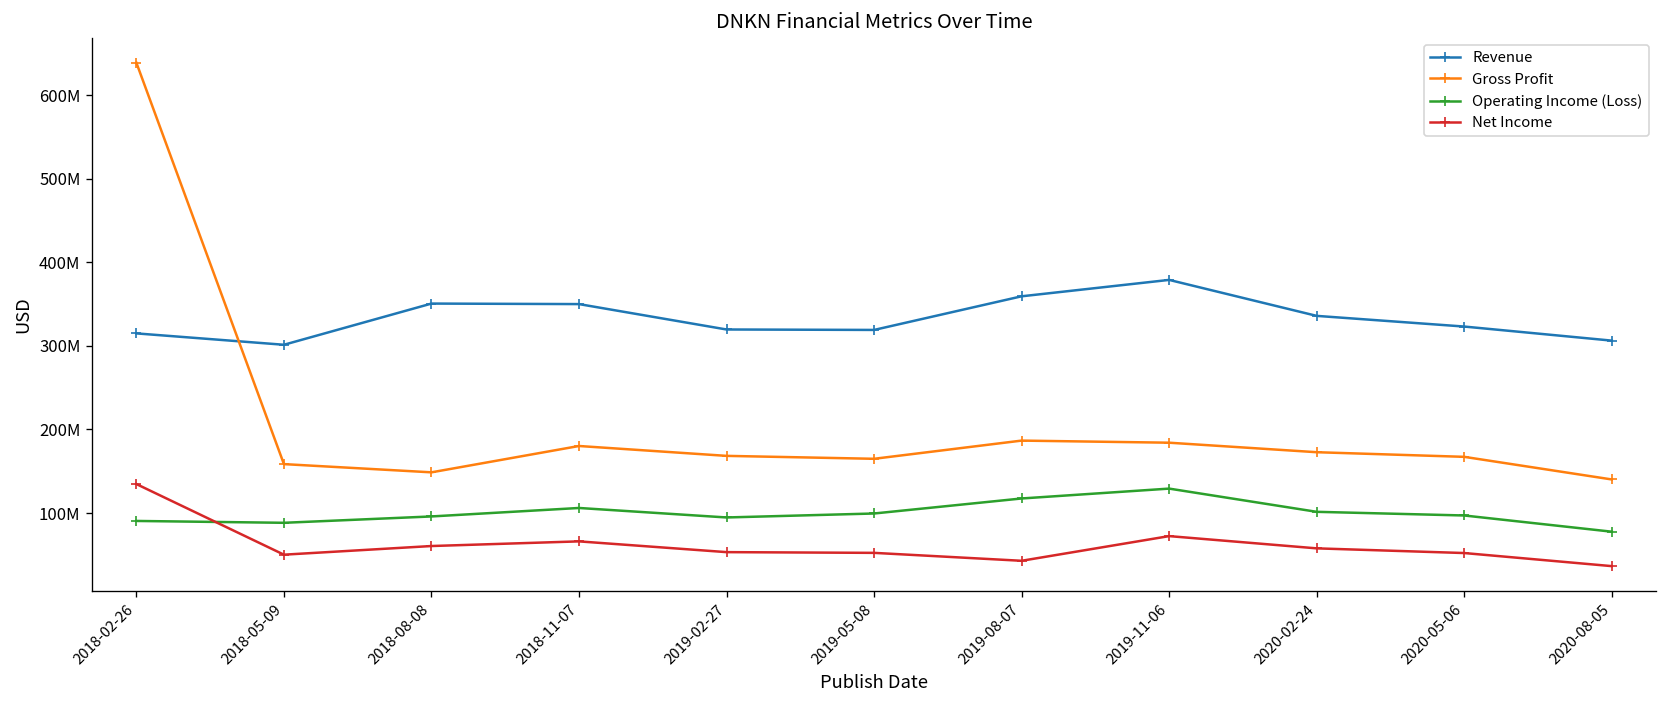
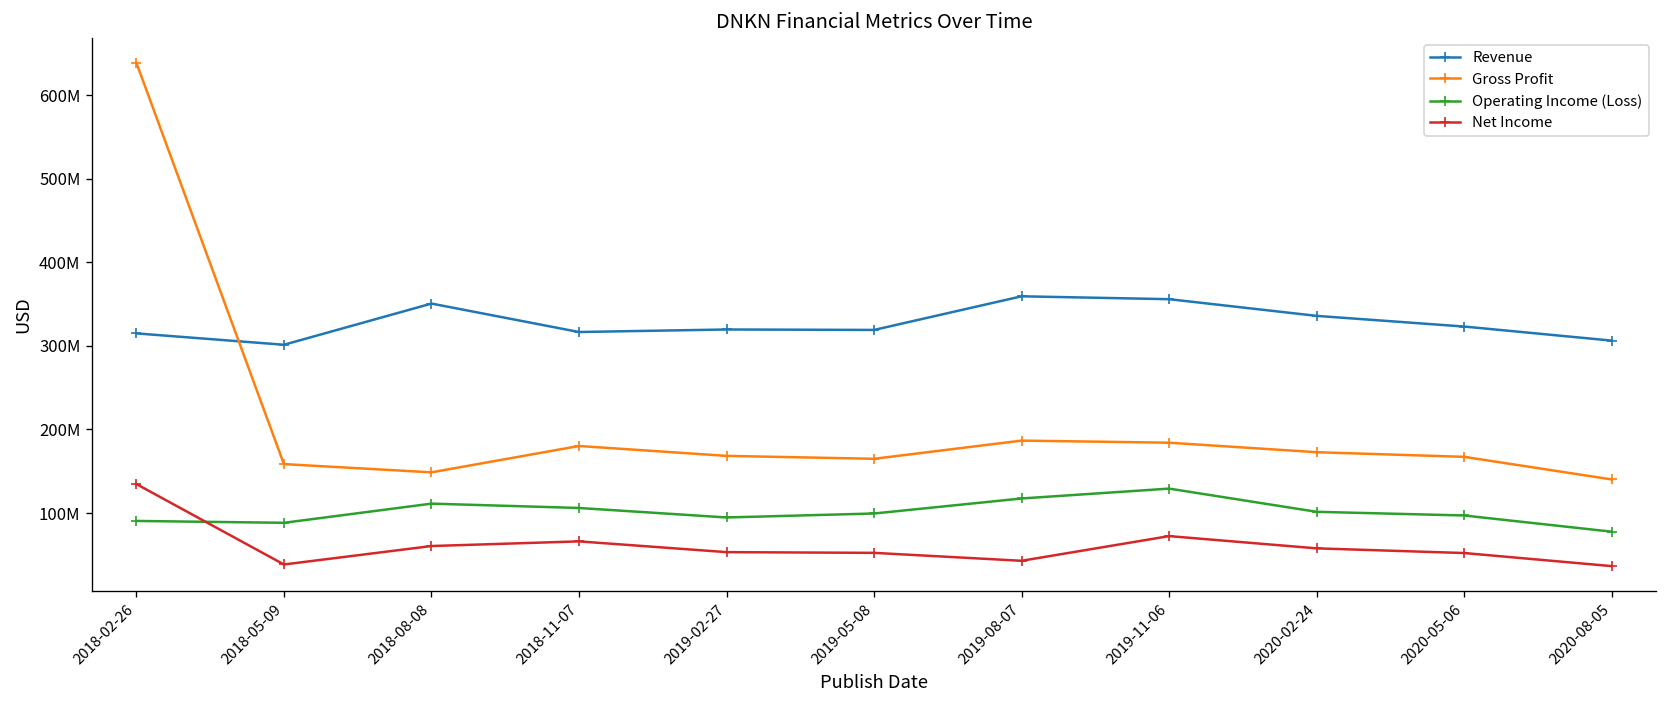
  {
    "Revenue": {
      "2018-02-26": 310000000,
      "2018-05-09": 300000000,
      "2018-08-08": 350000000,
-     "2018-11-07": 350000000,
+     "2018-11-07": 320000000,
      "2019-02-27": 320000000,
      "2019-05-08": 320000000,
      "2019-08-07": 360000000,
-     "2019-11-06": 380000000,
+     "2019-11-06": 360000000,
      "2020-02-24": 340000000,
      "2020-05-06": 320000000,
      "2020-08-05": 310000000
    },
    "Gross Profit": {
      "2018-02-26": 640000000,
      "2018-05-09": 160000000,
      "2018-08-08": 150000000,
      "2018-11-07": 180000000,
      "2019-02-27": 170000000,
      "2019-05-08": 160000000,
      "2019-08-07": 190000000,
      "2019-11-06": 180000000,
      "2020-02-24": 170000000,
      "2020-05-06": 170000000,
      "2020-08-05": 140000000
    },
    "Operating Income (Loss)": {
      "2018-02-26": 90000000,
      "2018-05-09": 90000000,
-     "2018-08-08": 100000000,
+     "2018-08-08": 110000000,
      "2018-11-07": 110000000,
      "2019-02-27": 90000000,
      "2019-05-08": 100000000,
      "2019-08-07": 120000000,
      "2019-11-06": 130000000,
      "2020-02-24": 100000000,
      "2020-05-06": 100000000,
      "2020-08-05": 80000000
    },
    "Net Income": {
      "2018-02-26": 130000000,
-     "2018-05-09": 50000000,
+     "2018-05-09": 40000000,
      "2018-08-08": 60000000,
      "2018-11-07": 70000000,
      "2019-02-27": 50000000,
      "2019-05-08": 50000000,
      "2019-08-07": 40000000,
      "2019-11-06": 70000000,
      "2020-02-24": 60000000,
      "2020-05-06": 50000000,
      "2020-08-05": 40000000
    }
  }
